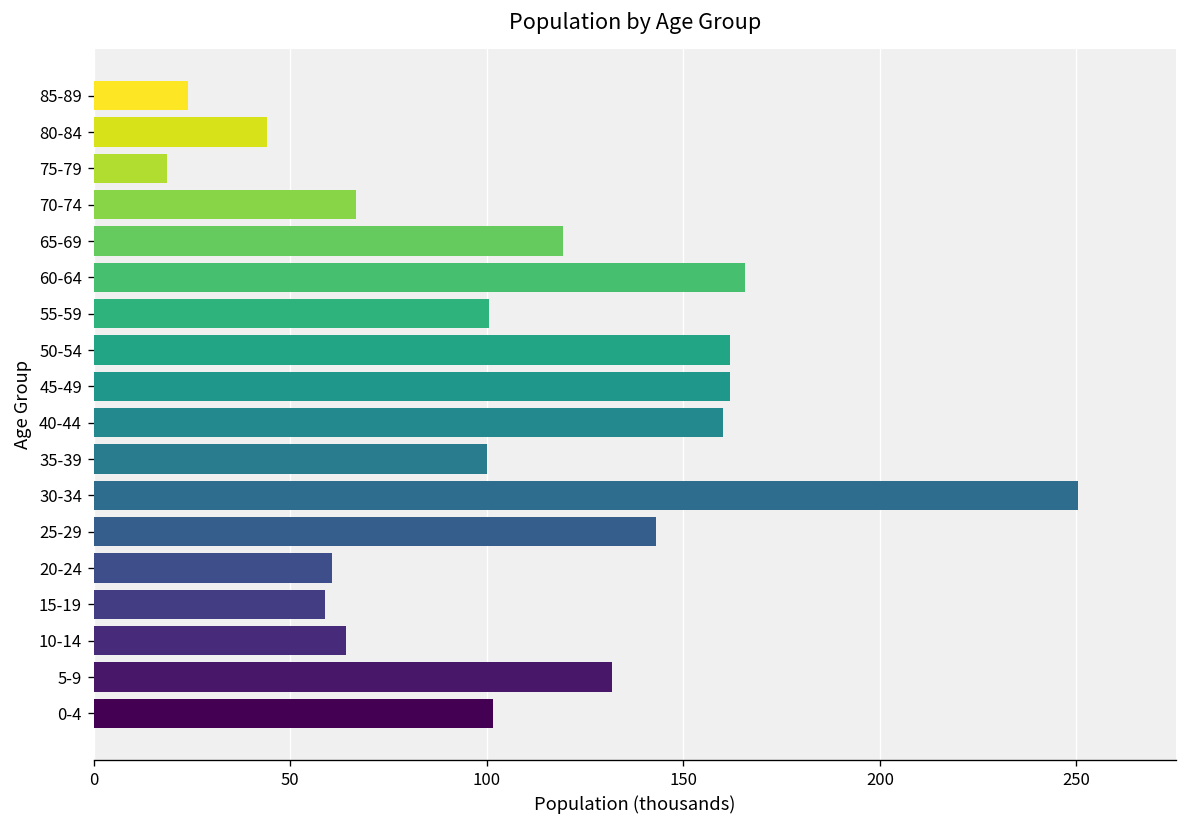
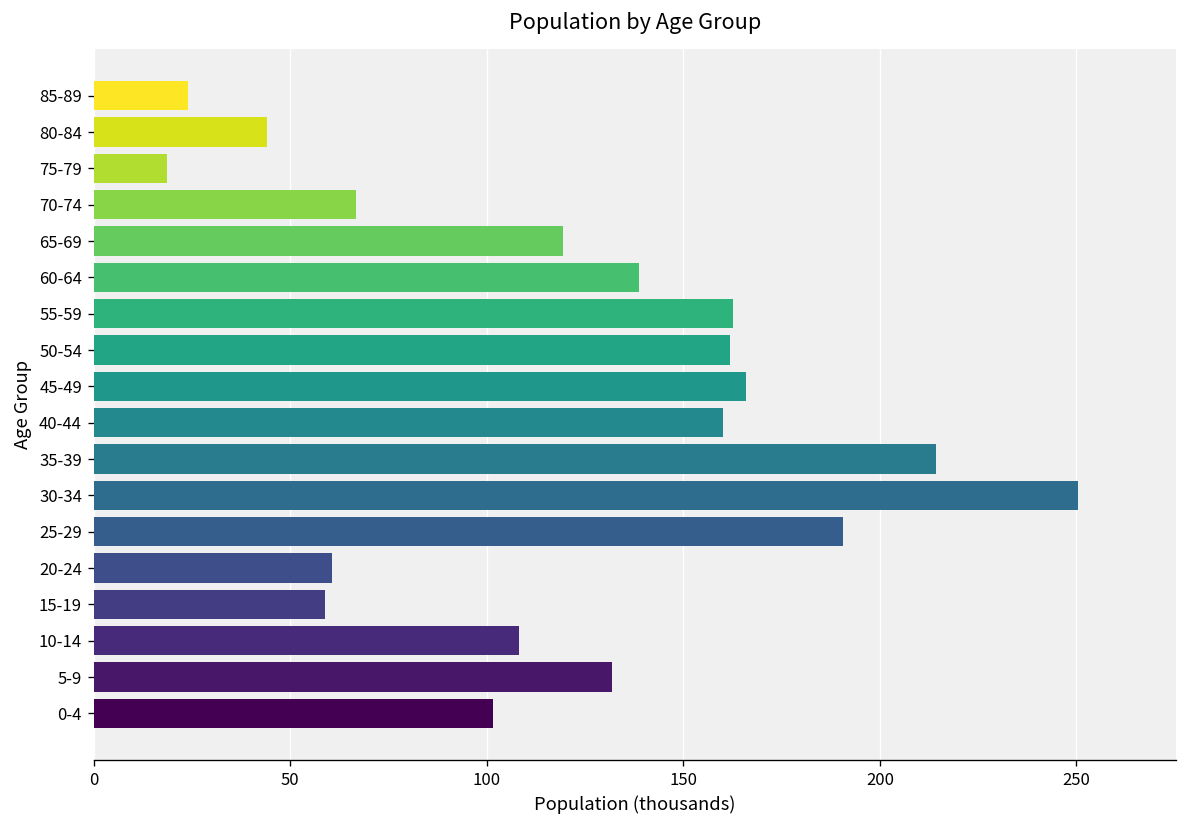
  {
    "85-89": 24,
    "80-84": 44,
    "75-79": 19,
    "70-74": 67,
    "65-69": 120,
-   "60-64": 166,
-   "55-59": 101,
+   "60-64": 139,
+   "55-59": 163,
    "50-54": 162,
-   "45-49": 162,
+   "45-49": 166,
    "40-44": 160,
-   "35-39": 100,
+   "35-39": 214,
    "30-34": 250,
-   "25-29": 143,
+   "25-29": 191,
    "20-24": 61,
    "15-19": 59,
-   "10-14": 64,
+   "10-14": 108,
    "5-9": 132,
    "0-4": 102
  }
